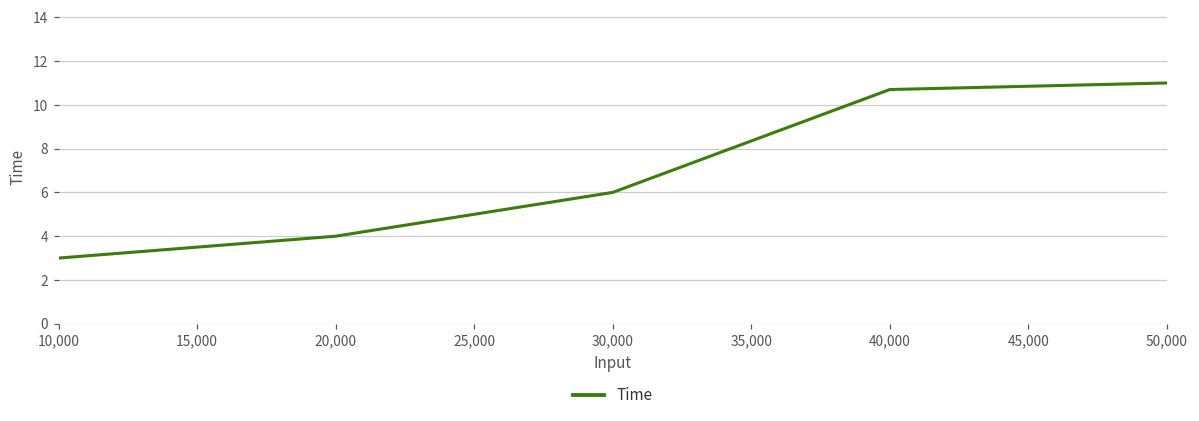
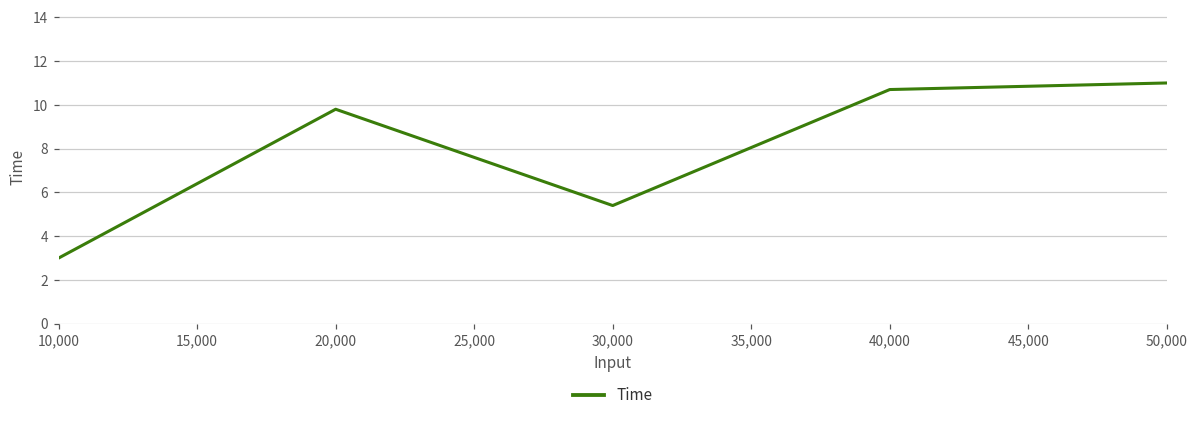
  {
    "10,000": 3.0,
-   "20,000": 4.0,
-   "30,000": 6.0,
+   "20,000": 9.8,
+   "30,000": 5.4,
    "40,000": 10.7,
    "50,000": 11.0
  }
